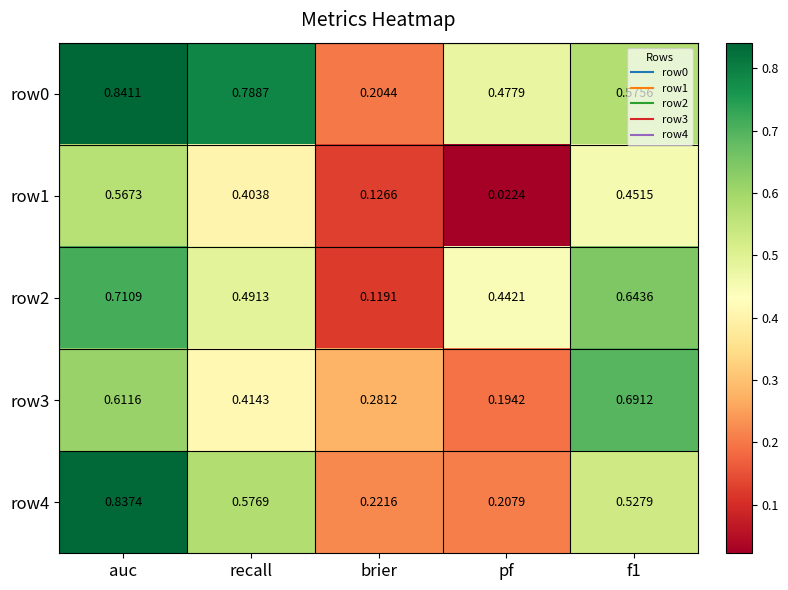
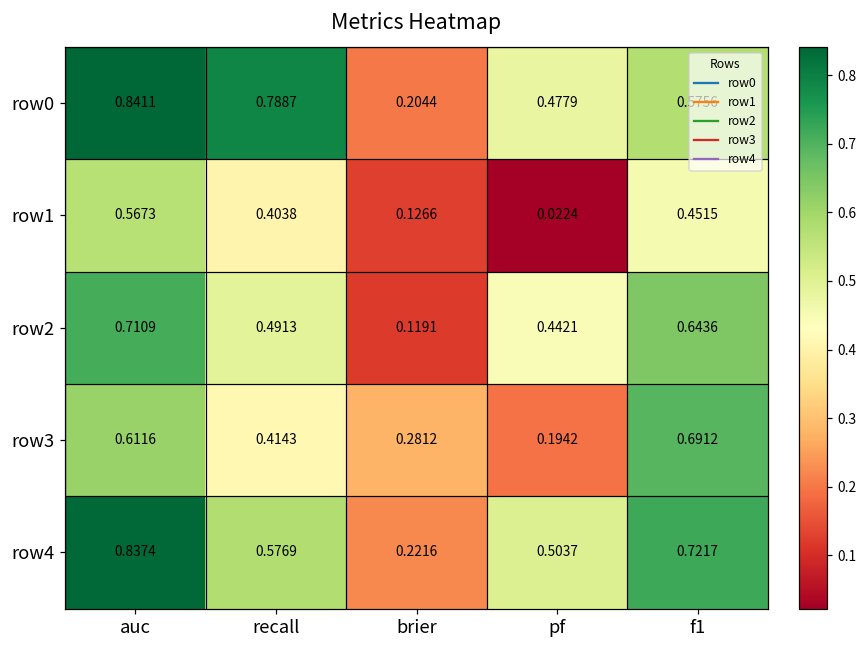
  {
    "row0": {
      "auc": 0.8411,
      "recall": 0.7887,
      "brier": 0.2044,
      "pf": 0.4779
    },
    "row1": {
      "auc": 0.5673,
      "recall": 0.4038,
      "brier": 0.1266,
      "pf": 0.0224,
      "f1": 0.4515
    },
    "row2": {
      "auc": 0.7109,
      "recall": 0.4913,
      "brier": 0.1191,
      "pf": 0.4421,
      "f1": 0.6436
    },
    "row3": {
      "auc": 0.6116,
      "recall": 0.4143,
      "brier": 0.2812,
      "pf": 0.1942,
      "f1": 0.6912
    },
    "row4": {
      "auc": 0.8374,
      "recall": 0.5769,
      "brier": 0.2216,
-     "pf": 0.2079,
-     "f1": 0.5279
+     "pf": 0.5037,
+     "f1": 0.7217
    }
  }
